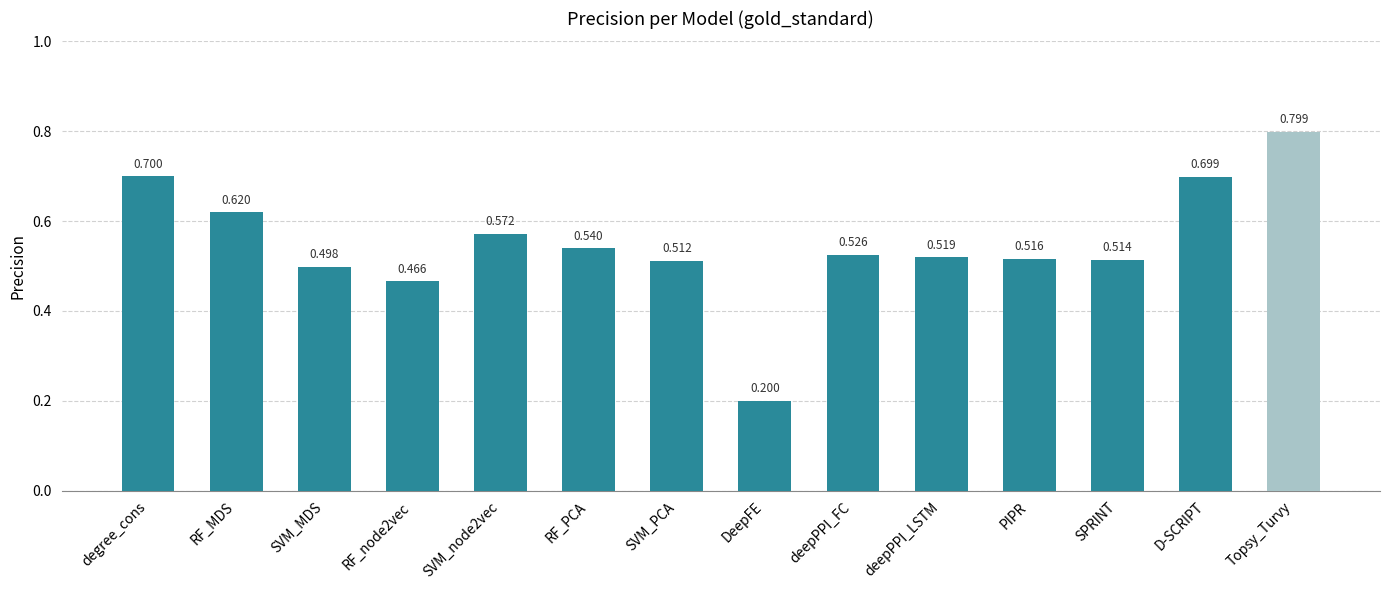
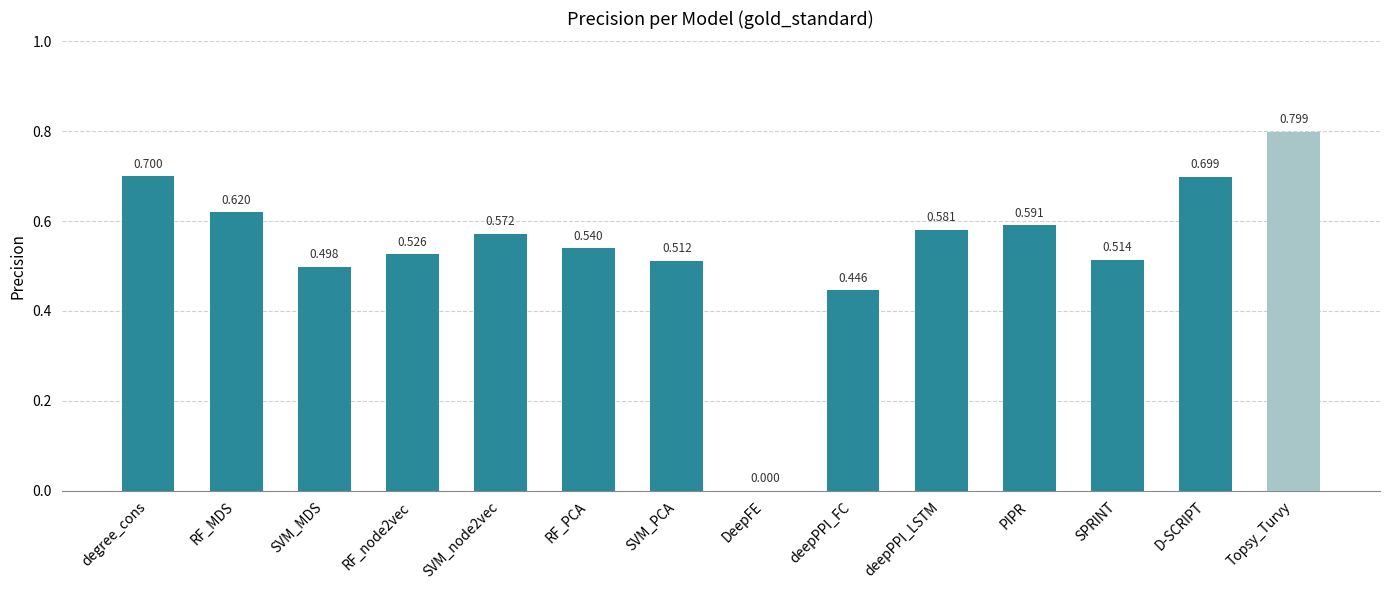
  {
    "degree_cons": 0.700,
    "RF_MDS": 0.620,
    "SVM_MDS": 0.498,
-   "RF_node2vec": 0.466,
+   "RF_node2vec": 0.526,
    "SVM_node2vec": 0.572,
    "RF_PCA": 0.540,
    "SVM_PCA": 0.512,
-   "DeepFE": 0.200,
-   "deepPPI_FC": 0.526,
-   "deepPPI_LSTM": 0.519,
-   "PIPR": 0.516,
+   "DeepFE": 0.000,
+   "deepPPI_FC": 0.446,
+   "deepPPI_LSTM": 0.581,
+   "PIPR": 0.591,
    "SPRINT": 0.514,
    "D-SCRIPT": 0.699,
    "Topsy_Turvy": 0.799
  }
